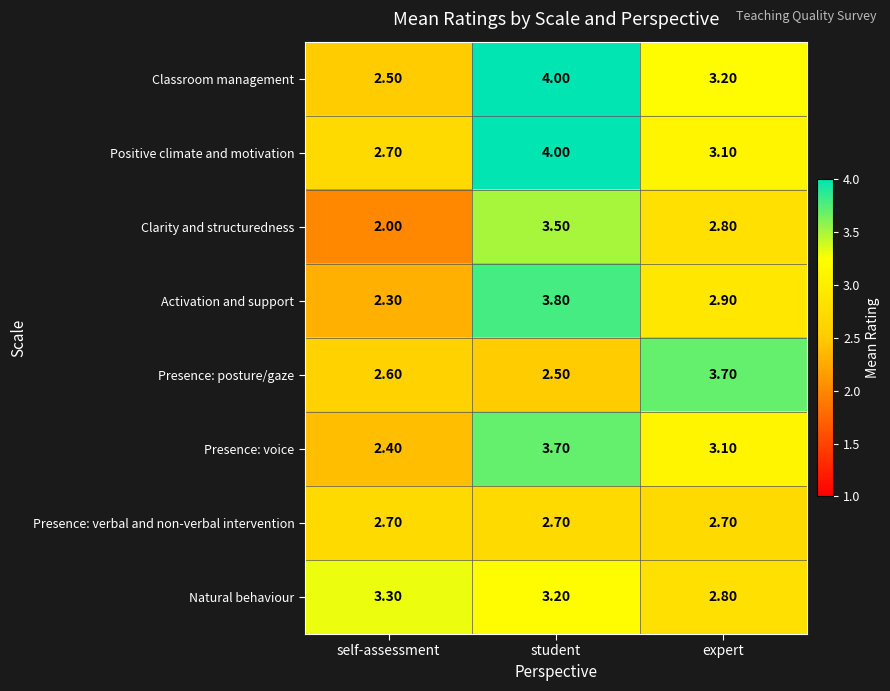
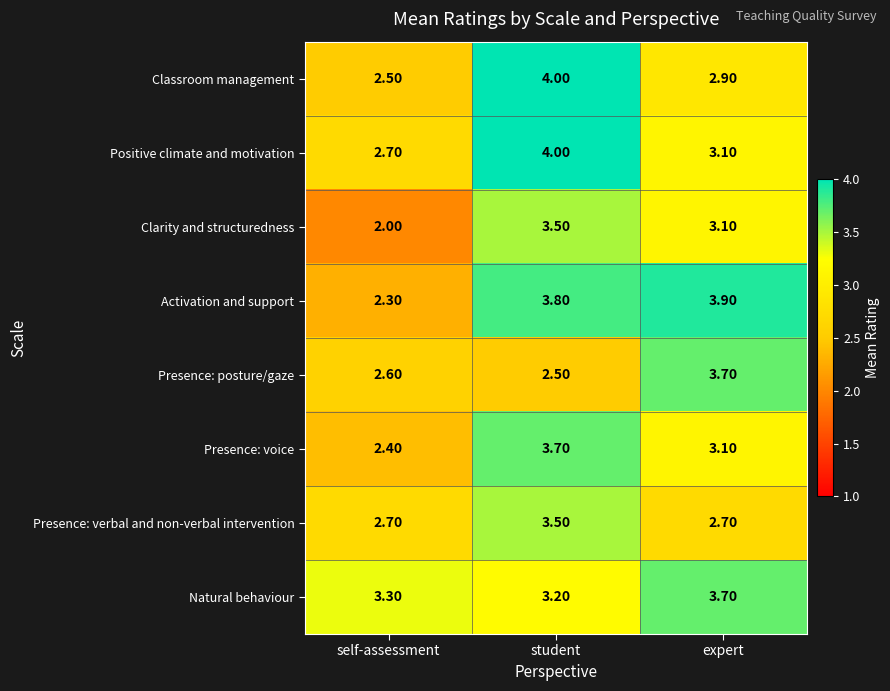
  {
    "Classroom management": {
      "self-assessment": 2.50,
      "student": 4.00,
-     "expert": 3.20
+     "expert": 2.90
    },
    "Positive climate and motivation": {
      "self-assessment": 2.70,
      "student": 4.00,
      "expert": 3.10
    },
    "Clarity and structuredness": {
      "self-assessment": 2.00,
      "student": 3.50,
-     "expert": 2.80
+     "expert": 3.10
    },
    "Activation and support": {
      "self-assessment": 2.30,
      "student": 3.80,
-     "expert": 2.90
+     "expert": 3.90
    },
    "Presence: posture/gaze": {
      "self-assessment": 2.60,
      "student": 2.50,
      "expert": 3.70
    },
    "Presence: voice": {
      "self-assessment": 2.40,
      "student": 3.70,
      "expert": 3.10
    },
    "Presence: verbal and non-verbal intervention": {
      "self-assessment": 2.70,
-     "student": 2.70,
+     "student": 3.50,
      "expert": 2.70
    },
    "Natural behaviour": {
      "self-assessment": 3.30,
      "student": 3.20,
-     "expert": 2.80
+     "expert": 3.70
    }
  }
